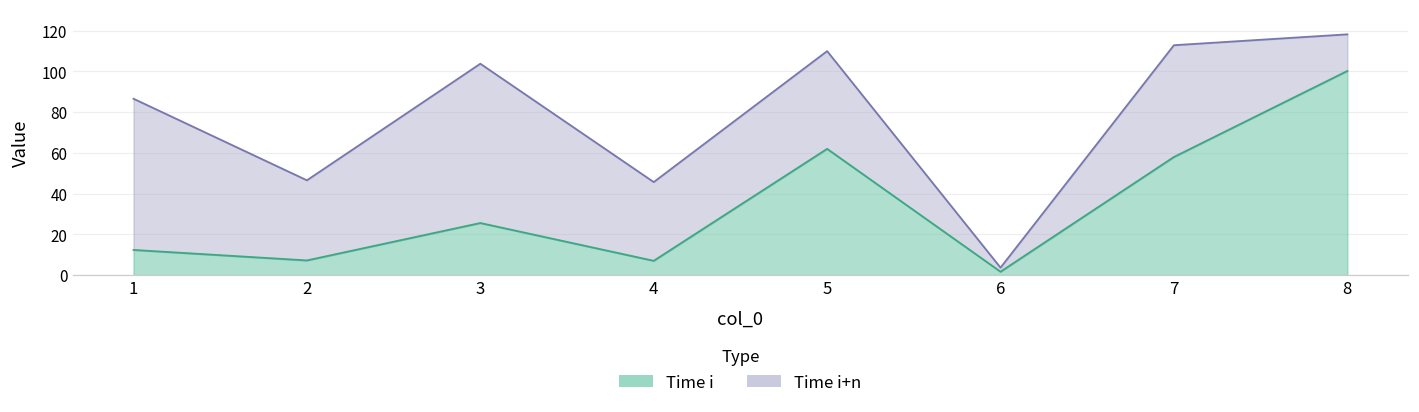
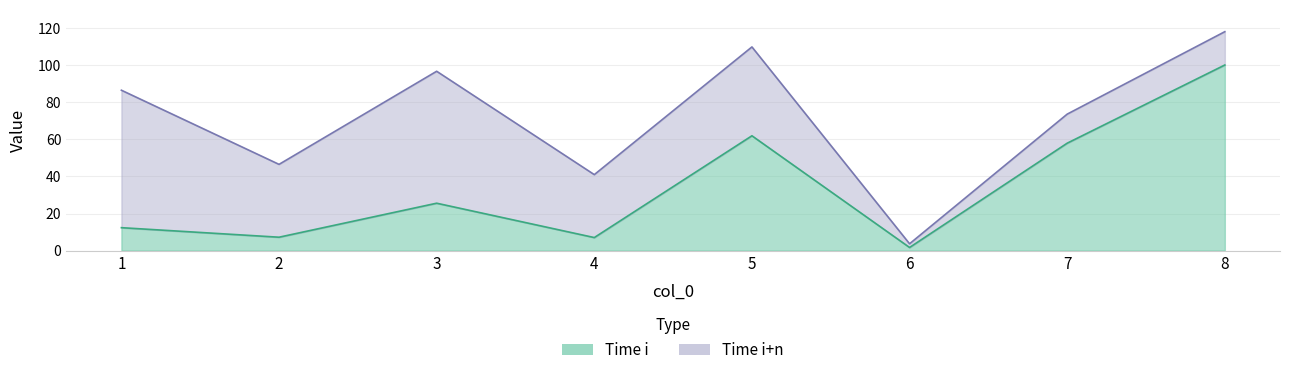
  {
    "Time i": {
      "1": 12,
      "2": 7,
      "3": 26,
      "4": 7,
      "5": 62,
      "6": 2,
      "7": 58,
      "8": 100
    },
    "Time i+n": {
      "1": 87,
      "2": 47,
-     "3": 104,
-     "4": 46,
+     "3": 97,
+     "4": 41,
      "5": 110,
      "6": 4,
-     "7": 113,
+     "7": 74,
      "8": 118
    }
  }
